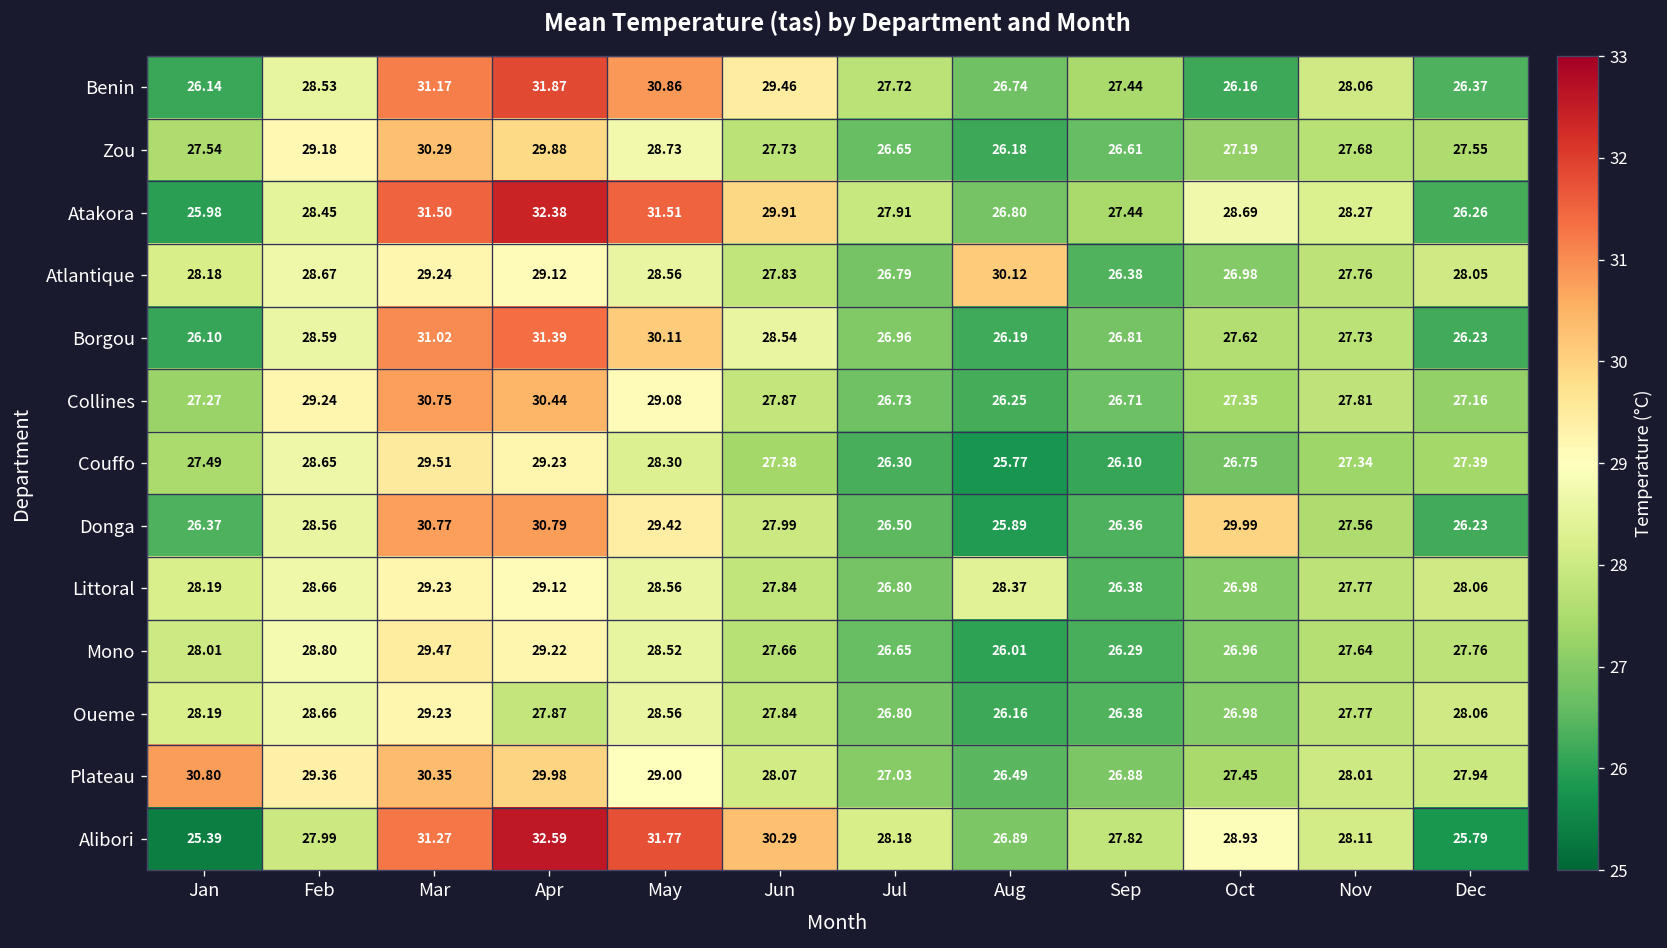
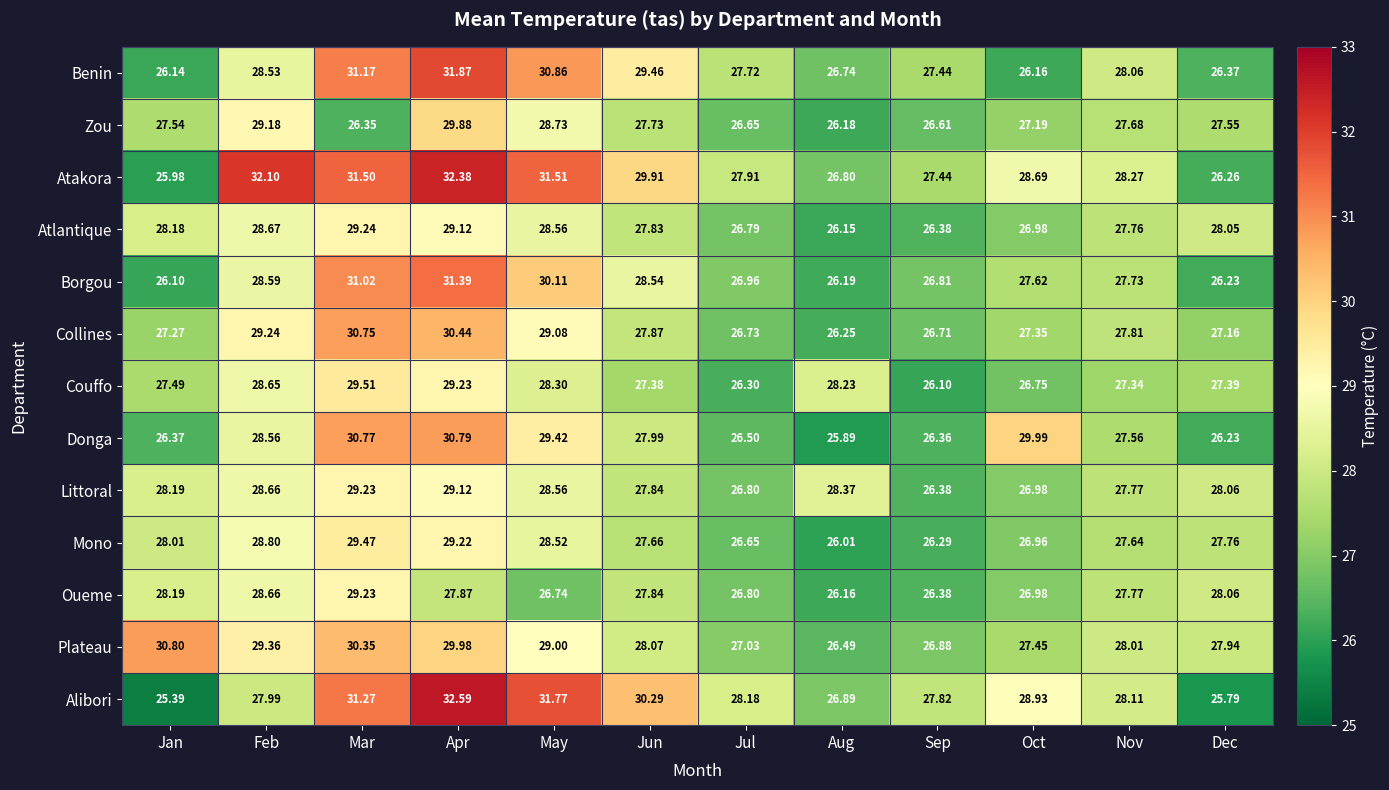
  {
    "Benin": {
      "Jan": 26.14,
      "Feb": 28.53,
      "Mar": 31.17,
      "Apr": 31.87,
      "May": 30.86,
      "Jun": 29.46,
      "Jul": 27.72,
      "Aug": 26.74,
      "Sep": 27.44,
      "Oct": 26.16,
      "Nov": 28.06,
      "Dec": 26.37
    },
    "Zou": {
      "Jan": 27.54,
      "Feb": 29.18,
-     "Mar": 30.29,
+     "Mar": 26.35,
      "Apr": 29.88,
      "May": 28.73,
      "Jun": 27.73,
      "Jul": 26.65,
      "Aug": 26.18,
      "Sep": 26.61,
      "Oct": 27.19,
      "Nov": 27.68,
      "Dec": 27.55
    },
    "Atakora": {
      "Jan": 25.98,
-     "Feb": 28.45,
+     "Feb": 32.10,
      "Mar": 31.50,
      "Apr": 32.38,
      "May": 31.51,
      "Jun": 29.91,
      "Jul": 27.91,
      "Aug": 26.80,
      "Sep": 27.44,
      "Oct": 28.69,
      "Nov": 28.27,
      "Dec": 26.26
    },
    "Atlantique": {
      "Jan": 28.18,
      "Feb": 28.67,
      "Mar": 29.24,
      "Apr": 29.12,
      "May": 28.56,
      "Jun": 27.83,
      "Jul": 26.79,
-     "Aug": 30.12,
+     "Aug": 26.15,
      "Sep": 26.38,
      "Oct": 26.98,
      "Nov": 27.76,
      "Dec": 28.05
    },
    "Borgou": {
      "Jan": 26.10,
      "Feb": 28.59,
      "Mar": 31.02,
      "Apr": 31.39,
      "May": 30.11,
      "Jun": 28.54,
      "Jul": 26.96,
      "Aug": 26.19,
      "Sep": 26.81,
      "Oct": 27.62,
      "Nov": 27.73,
      "Dec": 26.23
    },
    "Collines": {
      "Jan": 27.27,
      "Feb": 29.24,
      "Mar": 30.75,
      "Apr": 30.44,
      "May": 29.08,
      "Jun": 27.87,
      "Jul": 26.73,
      "Aug": 26.25,
      "Sep": 26.71,
      "Oct": 27.35,
      "Nov": 27.81,
      "Dec": 27.16
    },
    "Couffo": {
      "Jan": 27.49,
      "Feb": 28.65,
      "Mar": 29.51,
      "Apr": 29.23,
      "May": 28.30,
      "Jun": 27.38,
      "Jul": 26.30,
-     "Aug": 25.77,
+     "Aug": 28.23,
      "Sep": 26.10,
      "Oct": 26.75,
      "Nov": 27.34,
      "Dec": 27.39
    },
    "Donga": {
      "Jan": 26.37,
      "Feb": 28.56,
      "Mar": 30.77,
      "Apr": 30.79,
      "May": 29.42,
      "Jun": 27.99,
      "Jul": 26.50,
      "Aug": 25.89,
      "Sep": 26.36,
      "Oct": 29.99,
      "Nov": 27.56,
      "Dec": 26.23
    },
    "Littoral": {
      "Jan": 28.19,
      "Feb": 28.66,
      "Mar": 29.23,
      "Apr": 29.12,
      "May": 28.56,
      "Jun": 27.84,
      "Jul": 26.80,
      "Aug": 28.37,
      "Sep": 26.38,
      "Oct": 26.98,
      "Nov": 27.77,
      "Dec": 28.06
    },
    "Mono": {
      "Jan": 28.01,
      "Feb": 28.80,
      "Mar": 29.47,
      "Apr": 29.22,
      "May": 28.52,
      "Jun": 27.66,
      "Jul": 26.65,
      "Aug": 26.01,
      "Sep": 26.29,
      "Oct": 26.96,
      "Nov": 27.64,
      "Dec": 27.76
    },
    "Oueme": {
      "Jan": 28.19,
      "Feb": 28.66,
      "Mar": 29.23,
      "Apr": 27.87,
-     "May": 28.56,
+     "May": 26.74,
      "Jun": 27.84,
      "Jul": 26.80,
      "Aug": 26.16,
      "Sep": 26.38,
      "Oct": 26.98,
      "Nov": 27.77,
      "Dec": 28.06
    },
    "Plateau": {
      "Jan": 30.80,
      "Feb": 29.36,
      "Mar": 30.35,
      "Apr": 29.98,
      "May": 29.00,
      "Jun": 28.07,
      "Jul": 27.03,
      "Aug": 26.49,
      "Sep": 26.88,
      "Oct": 27.45,
      "Nov": 28.01,
      "Dec": 27.94
    },
    "Alibori": {
      "Jan": 25.39,
      "Feb": 27.99,
      "Mar": 31.27,
      "Apr": 32.59,
      "May": 31.77,
      "Jun": 30.29,
      "Jul": 28.18,
      "Aug": 26.89,
      "Sep": 27.82,
      "Oct": 28.93,
      "Nov": 28.11,
      "Dec": 25.79
    }
  }
